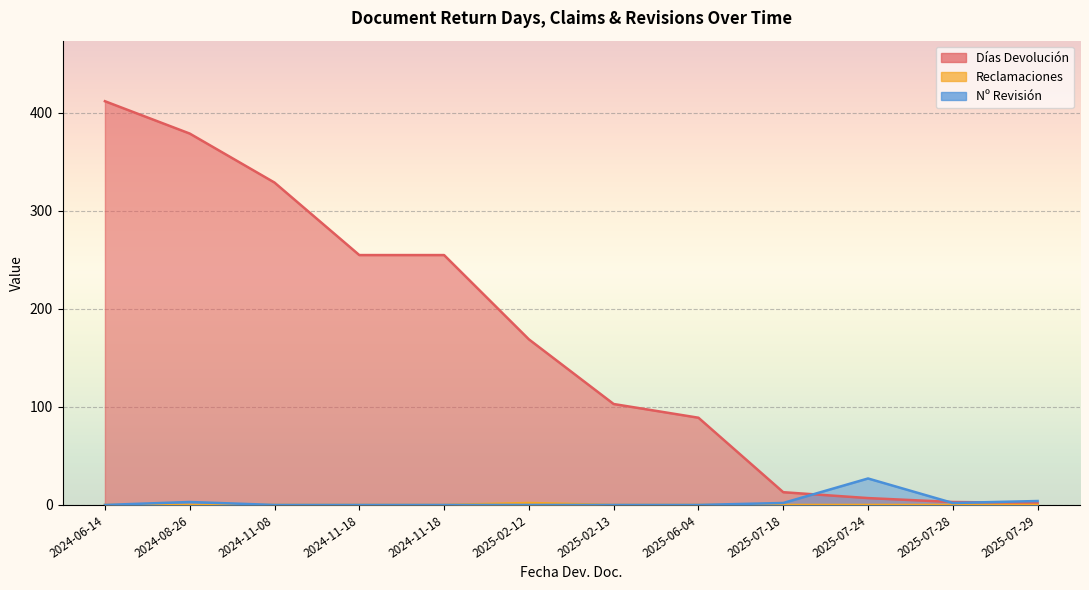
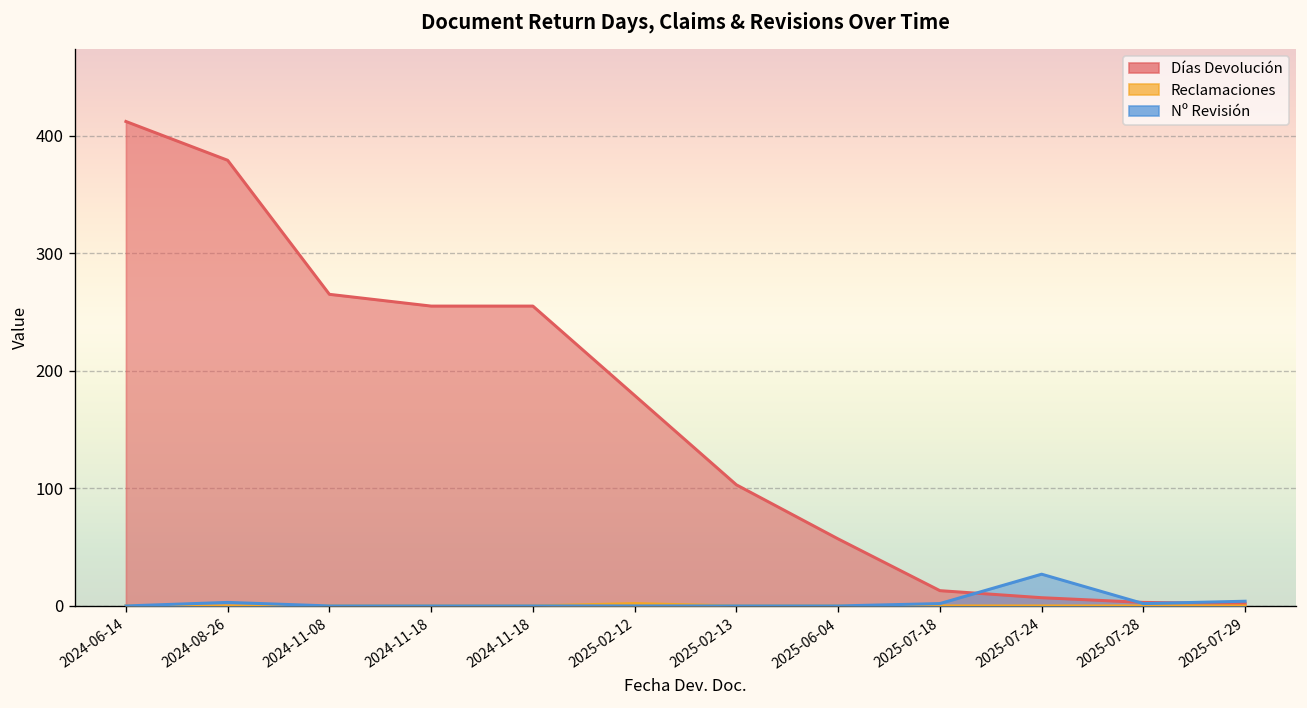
  {
    "Días Devolución": {
      "2024-06-14": 410,
      "2024-08-26": 380,
-     "2024-11-08": 330,
-     "2025-02-12": 170,
+     "2024-11-08": 270,
+     "2025-02-12": 180,
      "2025-02-13": 100,
-     "2025-06-04": 90,
+     "2025-06-04": 60,
      "2025-07-18": 10,
      "2025-07-24": 10
    },
    "Reclamaciones": {
      "2024-08-26": 0,
      "2025-07-24": 0
    },
    "Nº Revisión": {
      "2024-08-26": 0,
      "2025-07-24": 30
    }
  }
